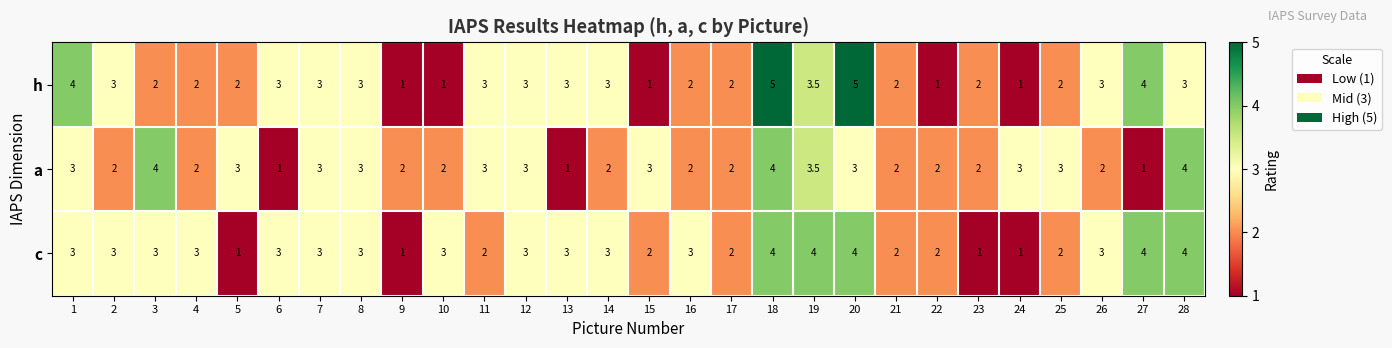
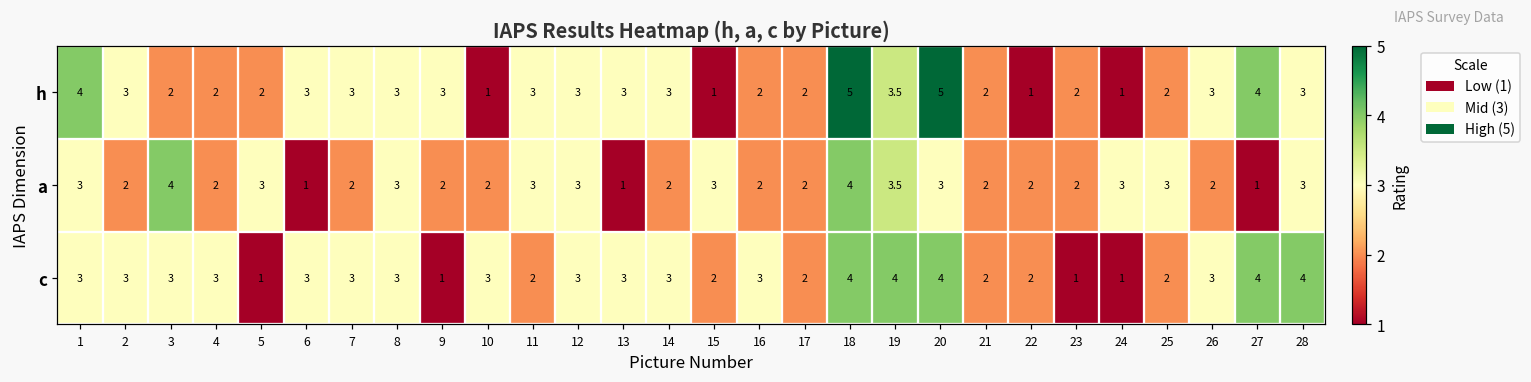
  {
    "h": {
      "1": 4,
      "2": 3,
      "3": 2,
      "4": 2,
      "5": 2,
      "6": 3,
      "7": 3,
      "8": 3,
-     "9": 1,
+     "9": 3,
      "10": 1,
      "11": 3,
      "12": 3,
      "13": 3,
      "14": 3,
      "15": 1,
      "16": 2,
      "17": 2,
      "18": 5,
      "19": 3.5,
      "20": 5,
      "21": 2,
      "22": 1,
      "23": 2,
      "24": 1,
      "25": 2,
      "26": 3,
      "27": 4,
      "28": 3
    },
    "a": {
      "1": 3,
      "2": 2,
      "3": 4,
      "4": 2,
      "5": 3,
      "6": 1,
-     "7": 3,
+     "7": 2,
      "8": 3,
      "9": 2,
      "10": 2,
      "11": 3,
      "12": 3,
      "13": 1,
      "14": 2,
      "15": 3,
      "16": 2,
      "17": 2,
      "18": 4,
      "19": 3.5,
      "20": 3,
      "21": 2,
      "22": 2,
      "23": 2,
      "24": 3,
      "25": 3,
      "26": 2,
      "27": 1,
-     "28": 4
+     "28": 3
    },
    "c": {
      "1": 3,
      "2": 3,
      "3": 3,
      "4": 3,
      "5": 1,
      "6": 3,
      "7": 3,
      "8": 3,
      "9": 1,
      "10": 3,
      "11": 2,
      "12": 3,
      "13": 3,
      "14": 3,
      "15": 2,
      "16": 3,
      "17": 2,
      "18": 4,
      "19": 4,
      "20": 4,
      "21": 2,
      "22": 2,
      "23": 1,
      "24": 1,
      "25": 2,
      "26": 3,
      "27": 4,
      "28": 4
    }
  }
